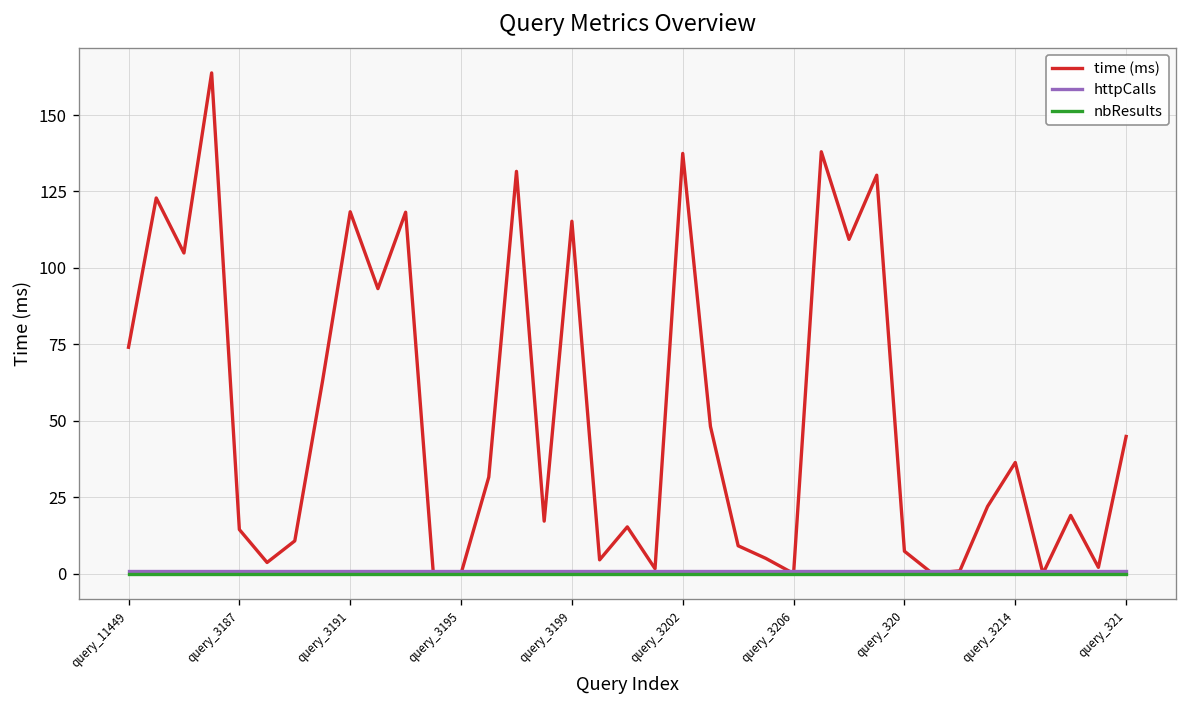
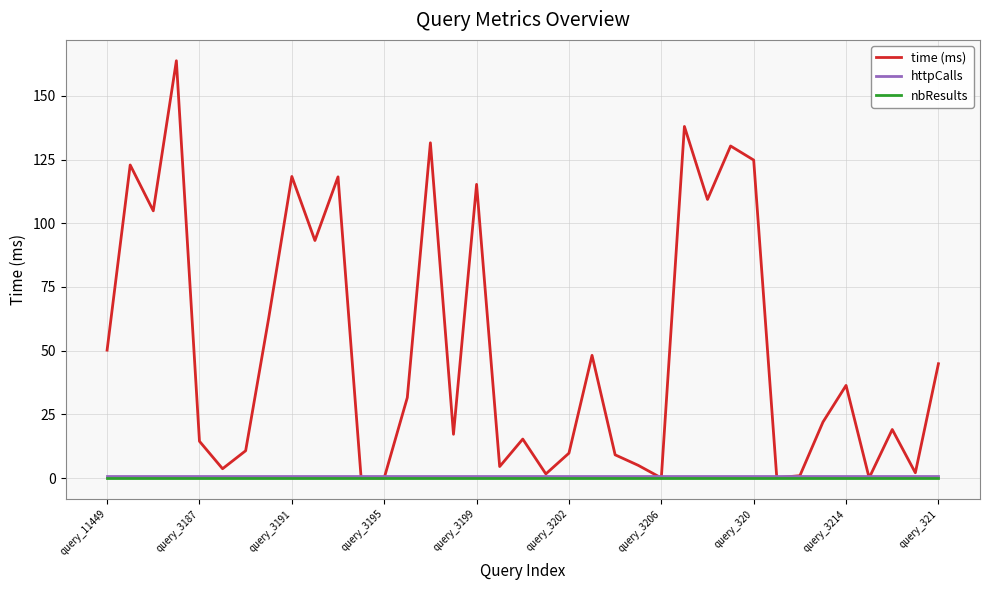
  {
    "time (ms)": {
-     "query_11449": 74,
+     "query_11449": 50,
      "query_3187": 14,
      "query_3191": 118,
      "query_3199": 115,
-     "query_3202": 137,
-     "query_320": 7,
+     "query_3202": 10,
+     "query_320": 125,
      "query_3214": 36,
      "query_321": 45
    },
    "httpCalls": {
      "query_11449": 1,
      "query_3187": 1,
      "query_3191": 1,
      "query_3199": 1,
      "query_3202": 1,
      "query_320": 1,
      "query_3214": 1,
      "query_321": 1
    },
    "nbResults": {
      "query_11449": 0,
      "query_3187": 0,
      "query_3191": 0,
      "query_3199": 0,
      "query_3202": 0,
      "query_320": 0,
      "query_3214": 0,
      "query_321": 0
    }
  }
